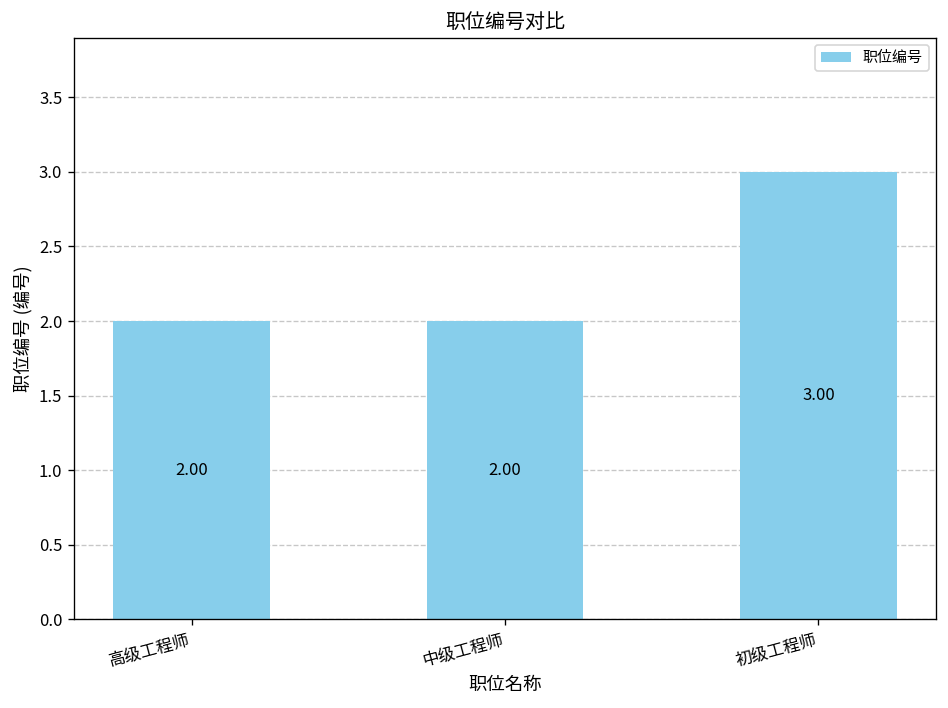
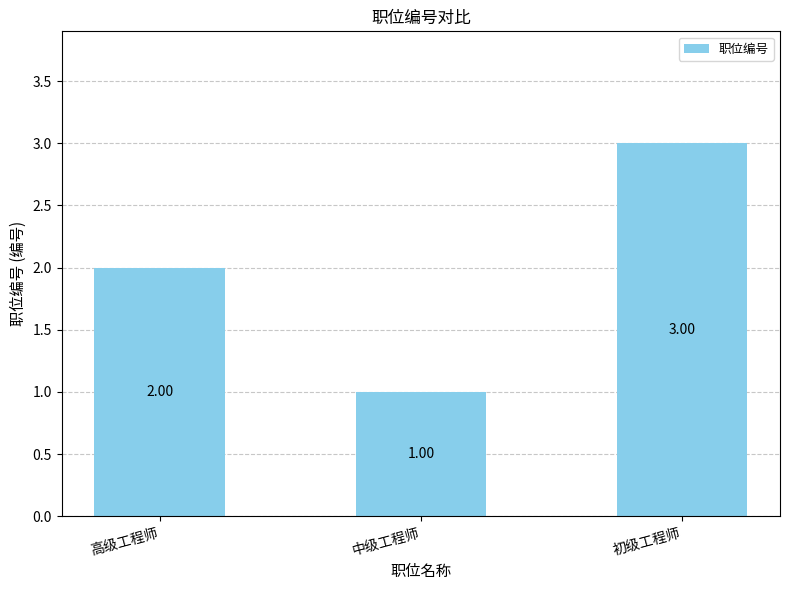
  {
    "高级工程师": 2.00,
-   "中级工程师": 2.00,
+   "中级工程师": 1.00,
    "初级工程师": 3.00
  }
